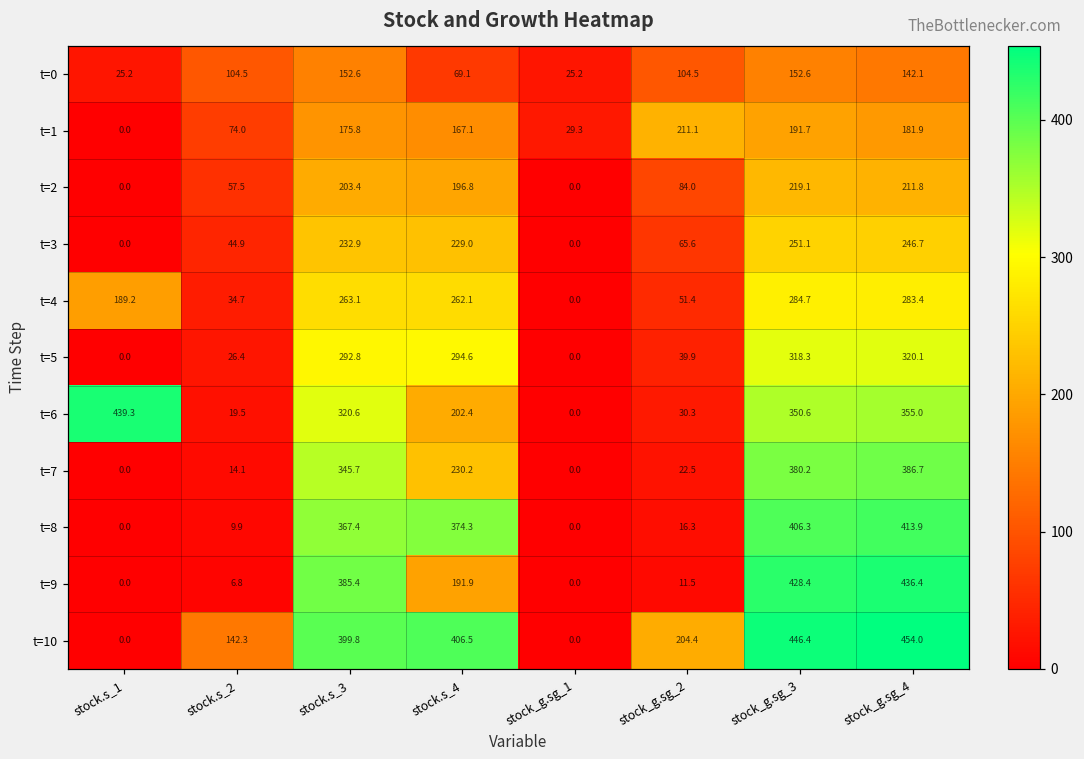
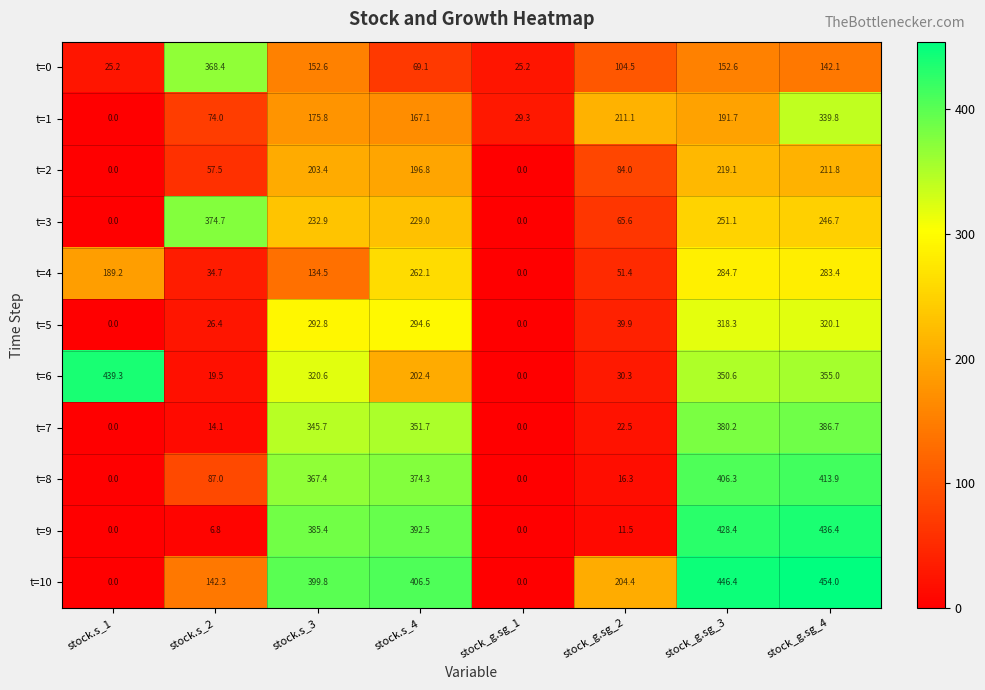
  {
    "t=0": {
      "stock.s_1": 25.2,
-     "stock.s_2": 104.5,
+     "stock.s_2": 368.4,
      "stock.s_3": 152.6,
      "stock.s_4": 69.1,
      "stock_g.sg_1": 25.2,
      "stock_g.sg_2": 104.5,
      "stock_g.sg_3": 152.6,
      "stock_g.sg_4": 142.1
    },
    "t=1": {
      "stock.s_1": 0.0,
      "stock.s_2": 74.0,
      "stock.s_3": 175.8,
      "stock.s_4": 167.1,
      "stock_g.sg_1": 29.3,
      "stock_g.sg_2": 211.1,
      "stock_g.sg_3": 191.7,
-     "stock_g.sg_4": 181.9
+     "stock_g.sg_4": 339.8
    },
    "t=2": {
      "stock.s_1": 0.0,
      "stock.s_2": 57.5,
      "stock.s_3": 203.4,
      "stock.s_4": 196.8,
      "stock_g.sg_1": 0.0,
      "stock_g.sg_2": 84.0,
      "stock_g.sg_3": 219.1,
      "stock_g.sg_4": 211.8
    },
    "t=3": {
      "stock.s_1": 0.0,
-     "stock.s_2": 44.9,
+     "stock.s_2": 374.7,
      "stock.s_3": 232.9,
      "stock.s_4": 229.0,
      "stock_g.sg_1": 0.0,
      "stock_g.sg_2": 65.6,
      "stock_g.sg_3": 251.1,
      "stock_g.sg_4": 246.7
    },
    "t=4": {
      "stock.s_1": 189.2,
      "stock.s_2": 34.7,
-     "stock.s_3": 263.1,
+     "stock.s_3": 134.5,
      "stock.s_4": 262.1,
      "stock_g.sg_1": 0.0,
      "stock_g.sg_2": 51.4,
      "stock_g.sg_3": 284.7,
      "stock_g.sg_4": 283.4
    },
    "t=5": {
      "stock.s_1": 0.0,
      "stock.s_2": 26.4,
      "stock.s_3": 292.8,
      "stock.s_4": 294.6,
      "stock_g.sg_1": 0.0,
      "stock_g.sg_2": 39.9,
      "stock_g.sg_3": 318.3,
      "stock_g.sg_4": 320.1
    },
    "t=6": {
      "stock.s_1": 439.3,
      "stock.s_2": 19.5,
      "stock.s_3": 320.6,
      "stock.s_4": 202.4,
      "stock_g.sg_1": 0.0,
      "stock_g.sg_2": 30.3,
      "stock_g.sg_3": 350.6,
      "stock_g.sg_4": 355.0
    },
    "t=7": {
      "stock.s_1": 0.0,
      "stock.s_2": 14.1,
      "stock.s_3": 345.7,
-     "stock.s_4": 230.2,
+     "stock.s_4": 351.7,
      "stock_g.sg_1": 0.0,
      "stock_g.sg_2": 22.5,
      "stock_g.sg_3": 380.2,
      "stock_g.sg_4": 386.7
    },
    "t=8": {
      "stock.s_1": 0.0,
-     "stock.s_2": 9.9,
+     "stock.s_2": 87.0,
      "stock.s_3": 367.4,
      "stock.s_4": 374.3,
      "stock_g.sg_1": 0.0,
      "stock_g.sg_2": 16.3,
      "stock_g.sg_3": 406.3,
      "stock_g.sg_4": 413.9
    },
    "t=9": {
      "stock.s_1": 0.0,
      "stock.s_2": 6.8,
      "stock.s_3": 385.4,
-     "stock.s_4": 191.9,
+     "stock.s_4": 392.5,
      "stock_g.sg_1": 0.0,
      "stock_g.sg_2": 11.5,
      "stock_g.sg_3": 428.4,
      "stock_g.sg_4": 436.4
    },
    "t=10": {
      "stock.s_1": 0.0,
      "stock.s_2": 142.3,
      "stock.s_3": 399.8,
      "stock.s_4": 406.5,
      "stock_g.sg_1": 0.0,
      "stock_g.sg_2": 204.4,
      "stock_g.sg_3": 446.4,
      "stock_g.sg_4": 454.0
    }
  }
